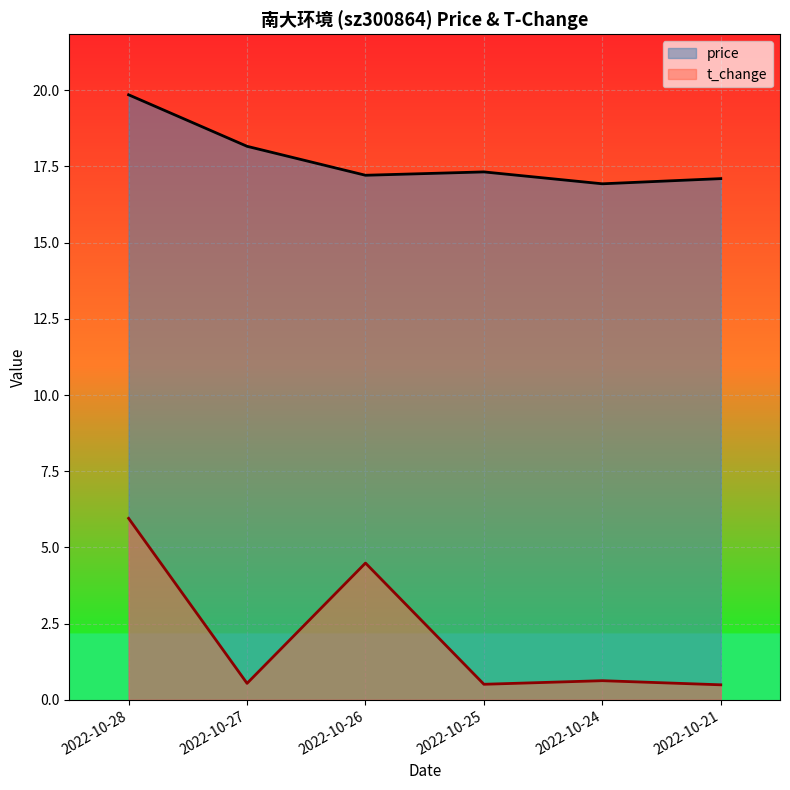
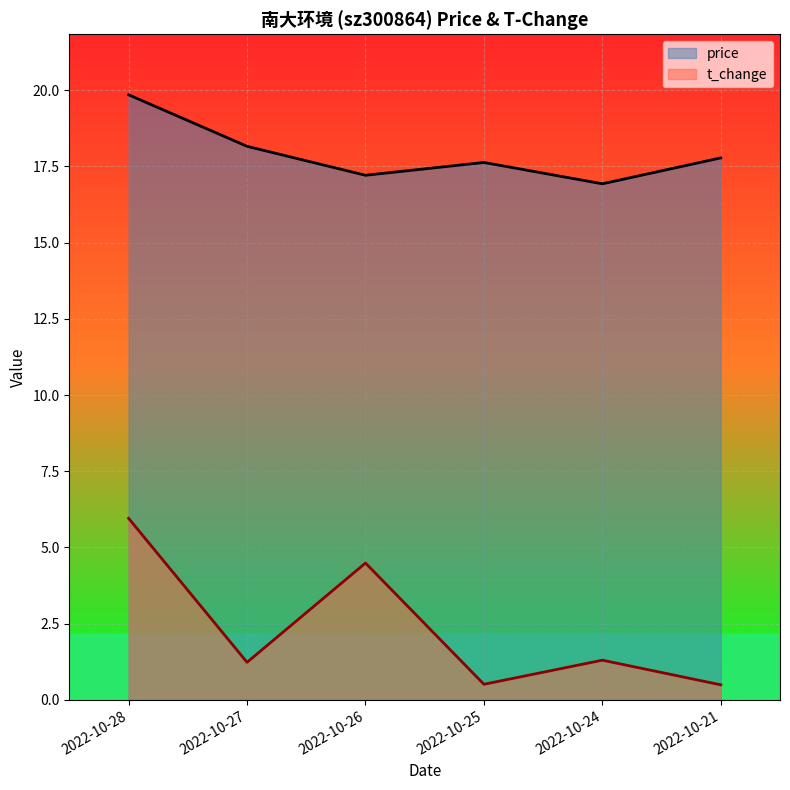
  {
    "price": {
      "2022-10-28": 19.9,
      "2022-10-27": 18.2,
      "2022-10-26": 17.2,
-     "2022-10-25": 17.3,
+     "2022-10-25": 17.6,
      "2022-10-24": 16.9,
-     "2022-10-21": 17.1
+     "2022-10-21": 17.8
    },
    "t_change": {
      "2022-10-28": 6.0,
-     "2022-10-27": 0.5,
+     "2022-10-27": 1.2,
      "2022-10-26": 4.5,
      "2022-10-25": 0.5,
-     "2022-10-24": 0.6,
+     "2022-10-24": 1.3,
      "2022-10-21": 0.5
    }
  }
